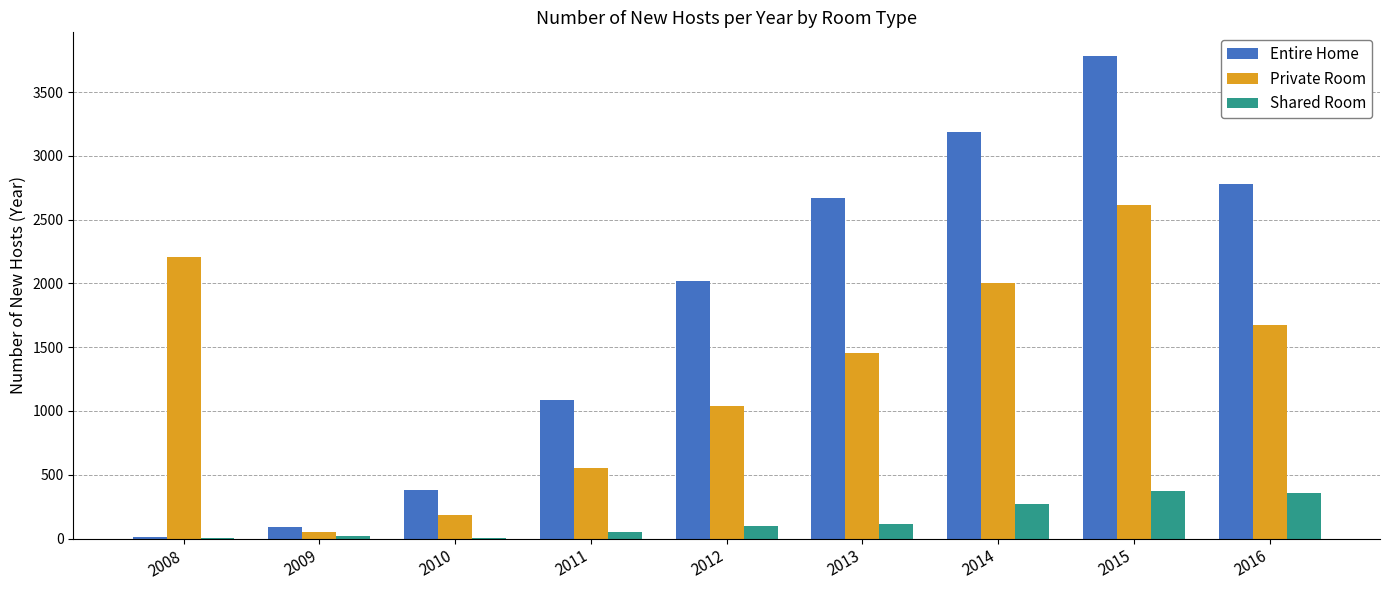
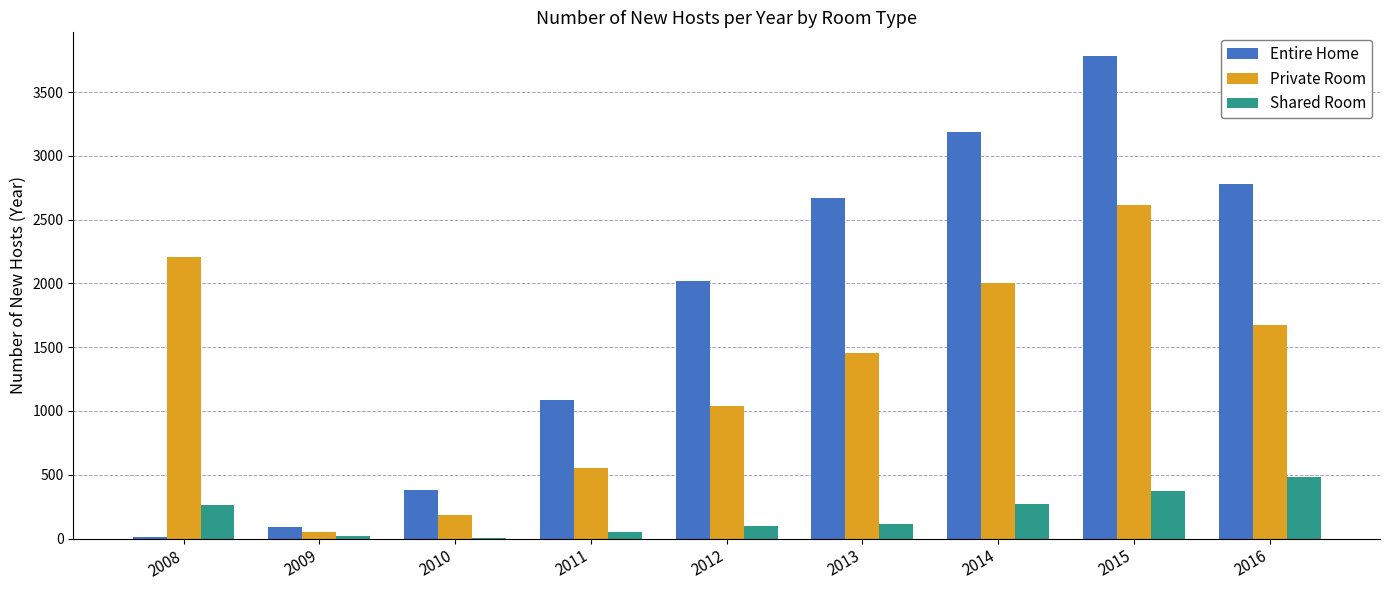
  {
    "Entire Home": {
      "2009": 90,
      "2010": 380,
      "2011": 1080,
      "2012": 2020,
      "2013": 2670,
      "2014": 3180,
      "2015": 3780,
      "2016": 2780
    },
    "Private Room": {
      "2008": 2210,
      "2009": 60,
      "2010": 180,
      "2011": 560,
      "2012": 1040,
      "2013": 1460,
      "2014": 2010,
      "2015": 2610,
      "2016": 1670
    },
    "Shared Room": {
-     "2008": 0,
+     "2008": 270,
      "2009": 20,
      "2011": 50,
      "2012": 100,
      "2013": 120,
      "2014": 270,
      "2015": 370,
-     "2016": 360
+     "2016": 480
    }
  }
